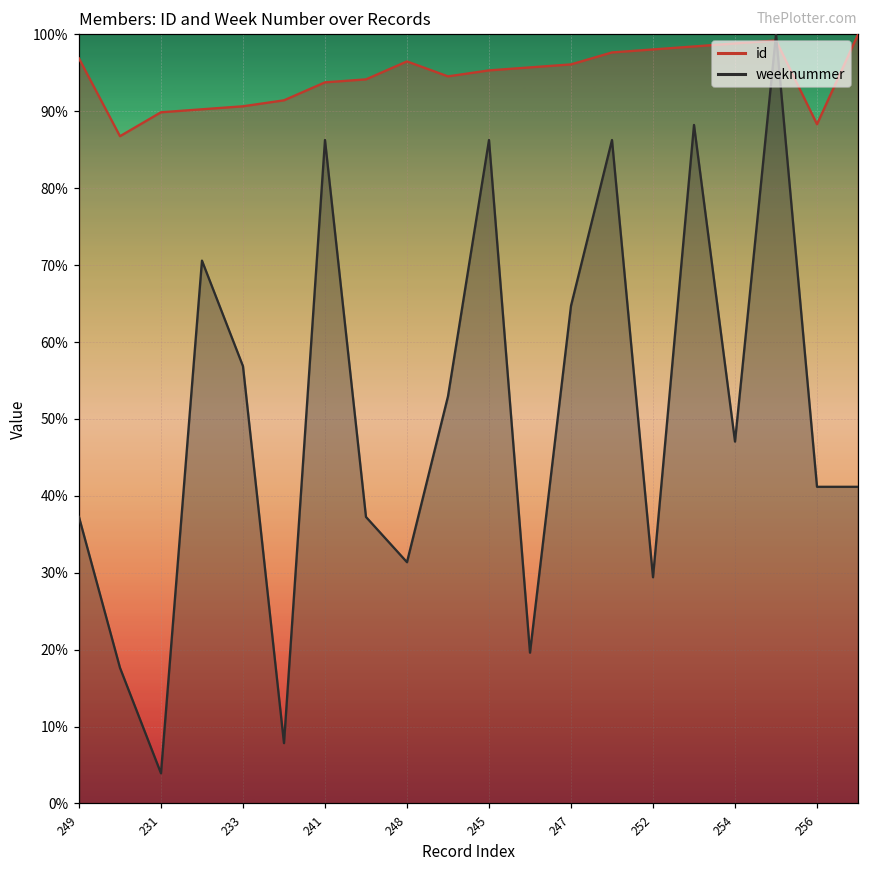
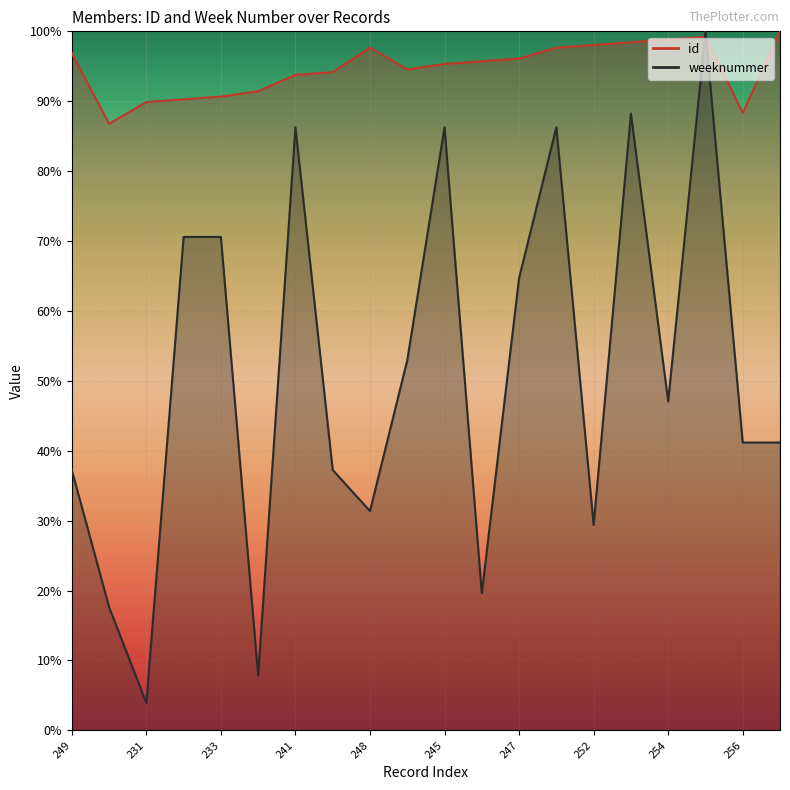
  {
    "id": {
      "249": "97%",
      "231": "90%",
      "233": "91%",
      "241": "94%",
-     "248": "96%",
+     "248": "98%",
      "245": "95%",
      "247": "96%",
      "252": "98%",
      "256": "88%"
    },
    "weeknummer": {
      "249": "37%",
      "231": "4%",
-     "233": "57%",
+     "233": "71%",
      "241": "86%",
      "248": "31%",
      "245": "86%",
      "247": "65%",
      "252": "29%",
      "254": "47%",
      "256": "41%"
    }
  }
